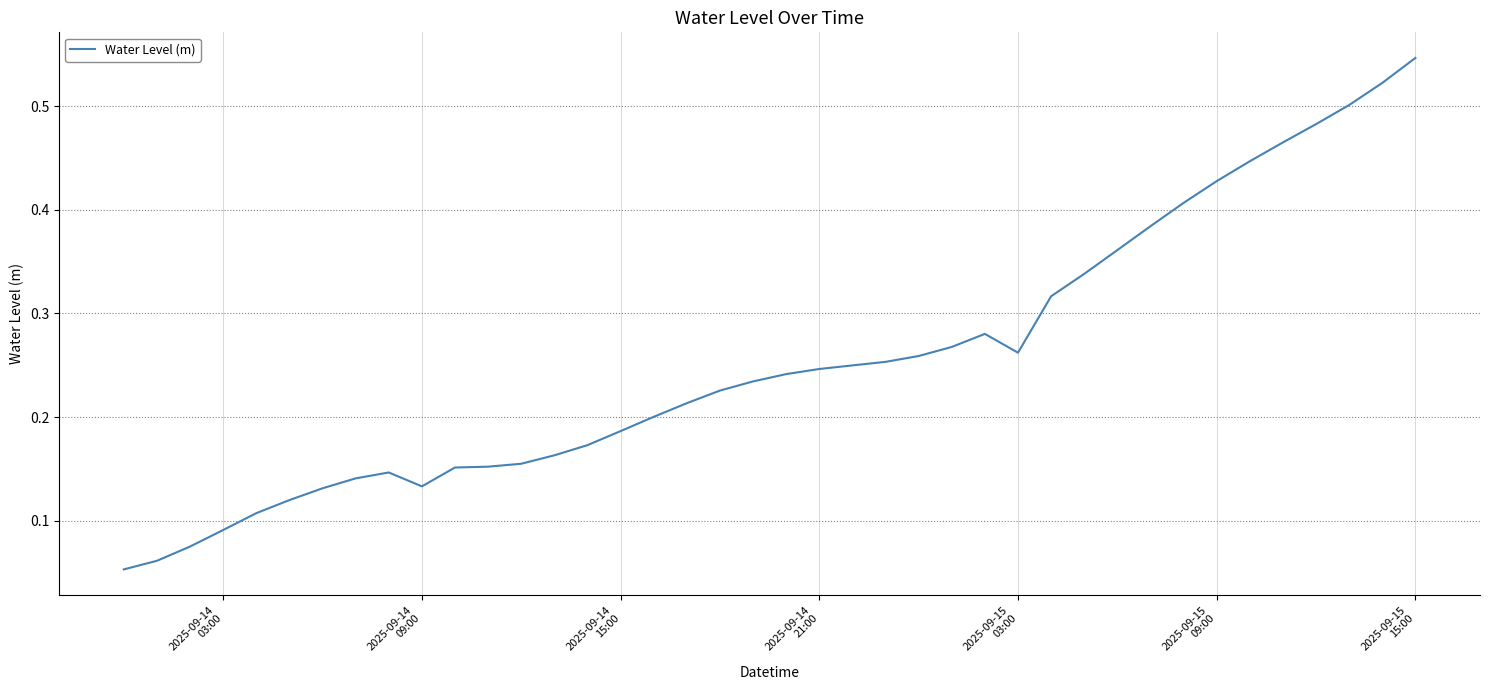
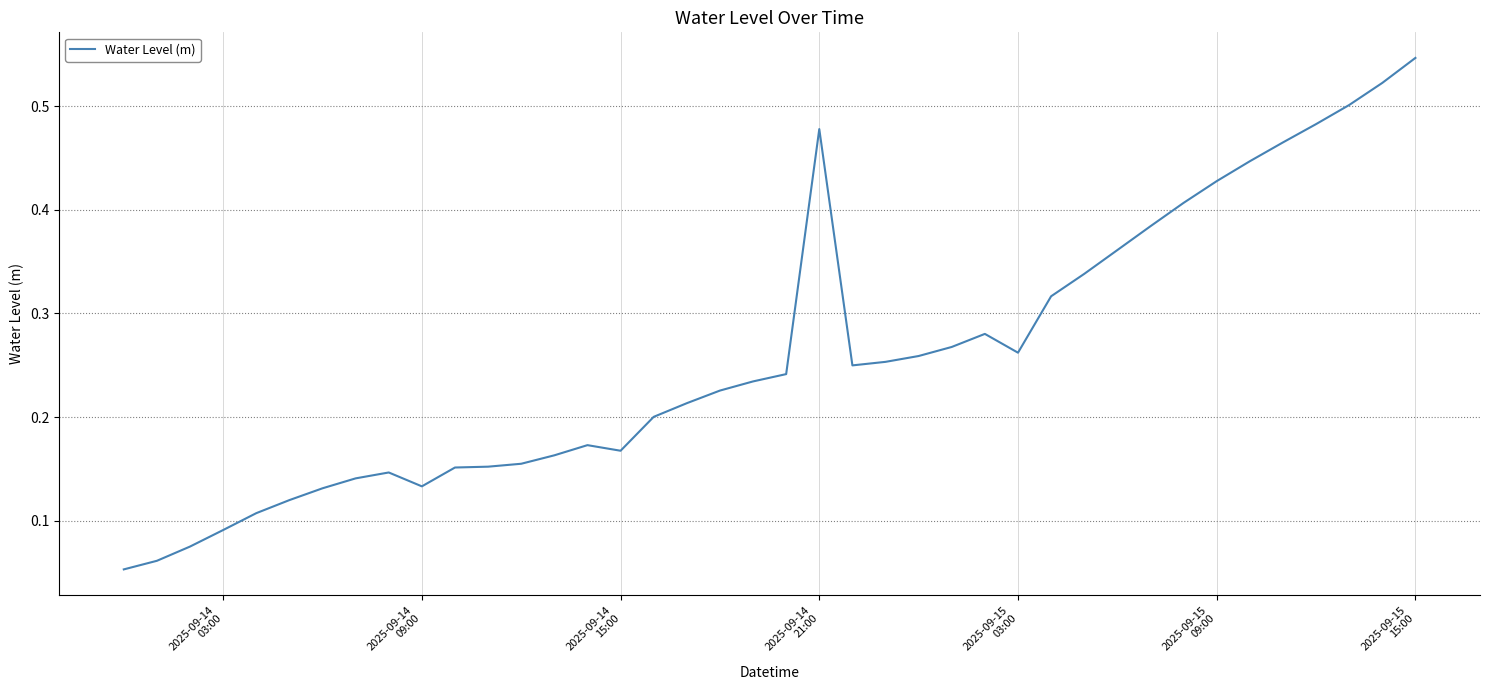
  {
    "2025-09-14 03:00": 0.091,
    "2025-09-14 09:00": 0.133,
-   "2025-09-14 15:00": 0.187,
-   "2025-09-14 21:00": 0.246,
+   "2025-09-14 15:00": 0.168,
+   "2025-09-14 21:00": 0.478,
    "2025-09-15 03:00": 0.262,
    "2025-09-15 09:00": 0.428,
    "2025-09-15 15:00": 0.547
  }
